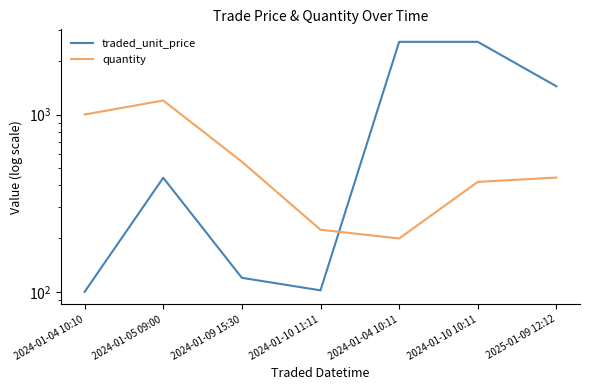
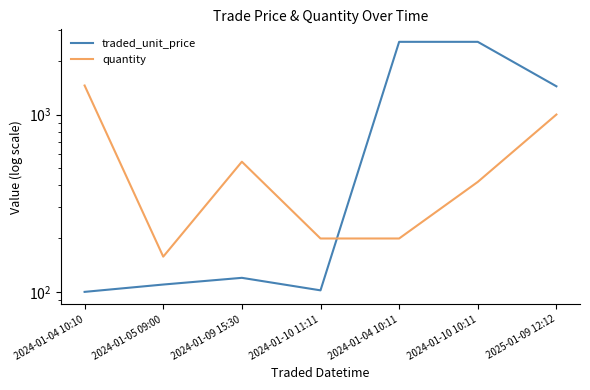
  {
    "traded_unit_price": {
      "2024-01-04 10:10": 100,
-     "2024-01-05 09:00": 440,
+     "2024-01-05 09:00": 110,
      "2024-01-09 15:30": 120,
      "2024-01-10 11:11": 100,
      "2024-01-04 10:11": 2600,
      "2024-01-10 10:11": 2600,
      "2025-01-09 12:12": 1400
    },
    "quantity": {
-     "2024-01-04 10:10": 1000,
-     "2024-01-05 09:00": 1200,
+     "2024-01-04 10:10": 1500,
+     "2024-01-05 09:00": 160,
      "2024-01-09 15:30": 540,
-     "2024-01-10 11:11": 220,
+     "2024-01-10 11:11": 200,
      "2024-01-04 10:11": 200,
      "2024-01-10 10:11": 420,
-     "2025-01-09 12:12": 440
+     "2025-01-09 12:12": 1000
    }
  }
